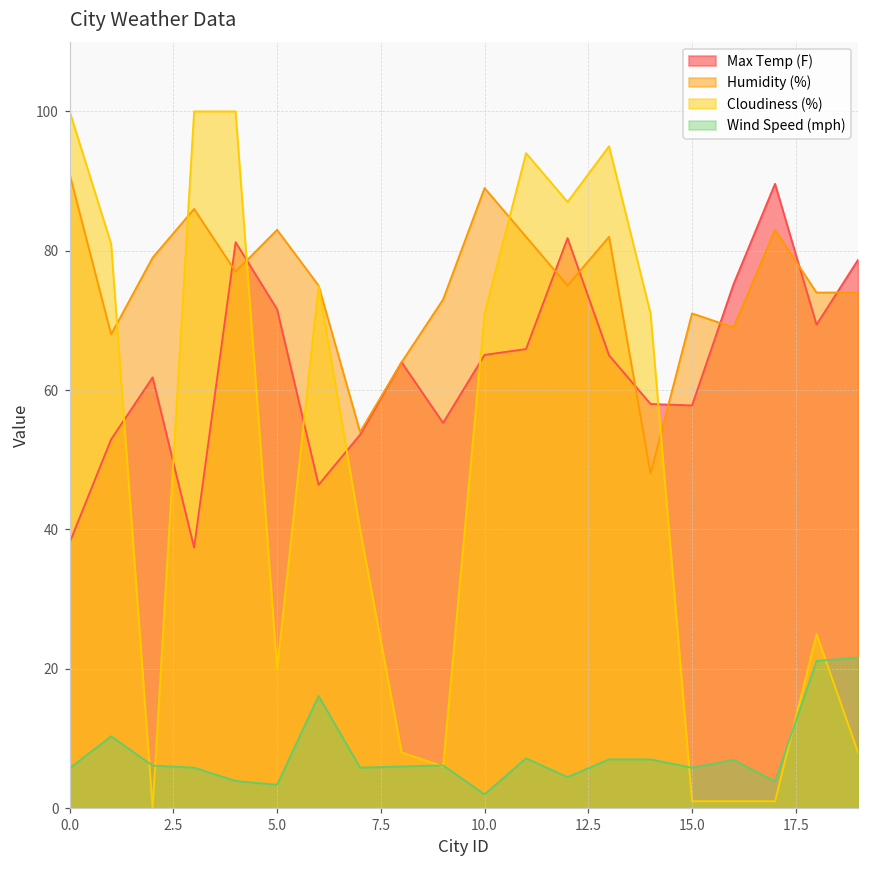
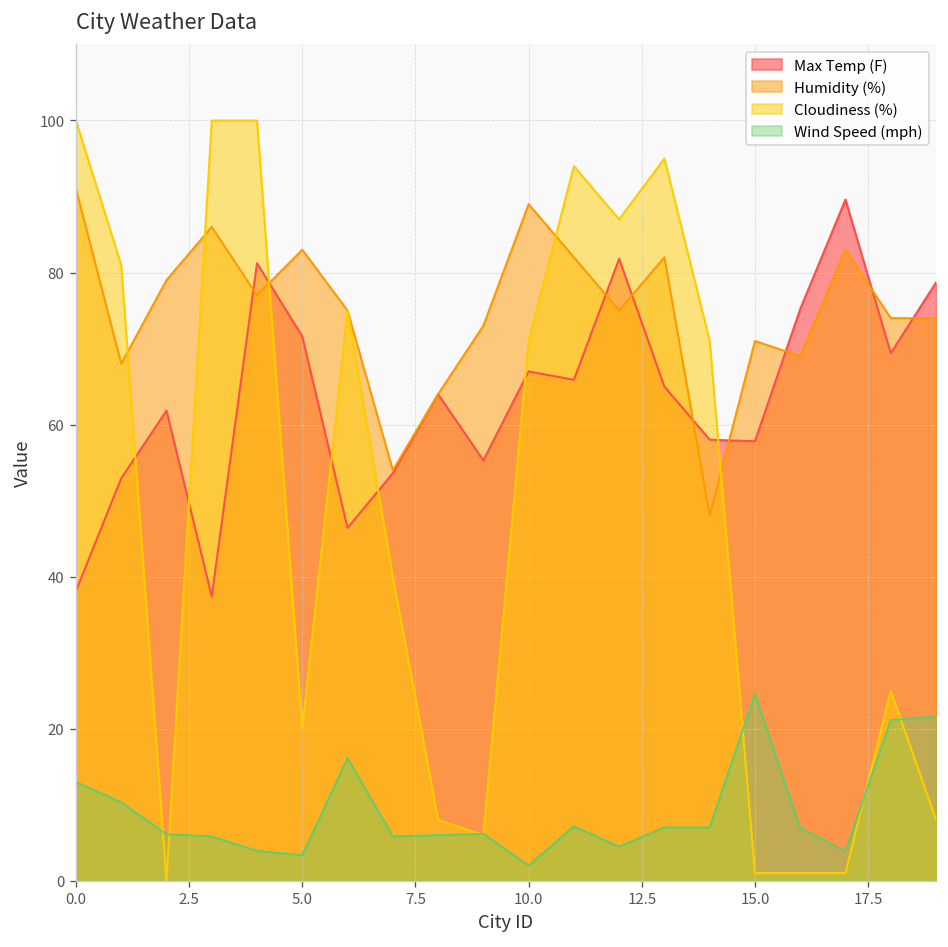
  {
    "Max Temp (F)": {
      "0.0": 38,
      "5.0": 72,
-     "10.0": 65,
+     "10.0": 67,
      "15.0": 58
    },
    "Wind Speed (mph)": {
-     "0.0": 6,
+     "0.0": 13,
      "5.0": 3,
      "10.0": 2,
-     "15.0": 6
+     "15.0": 25
    }
  }
